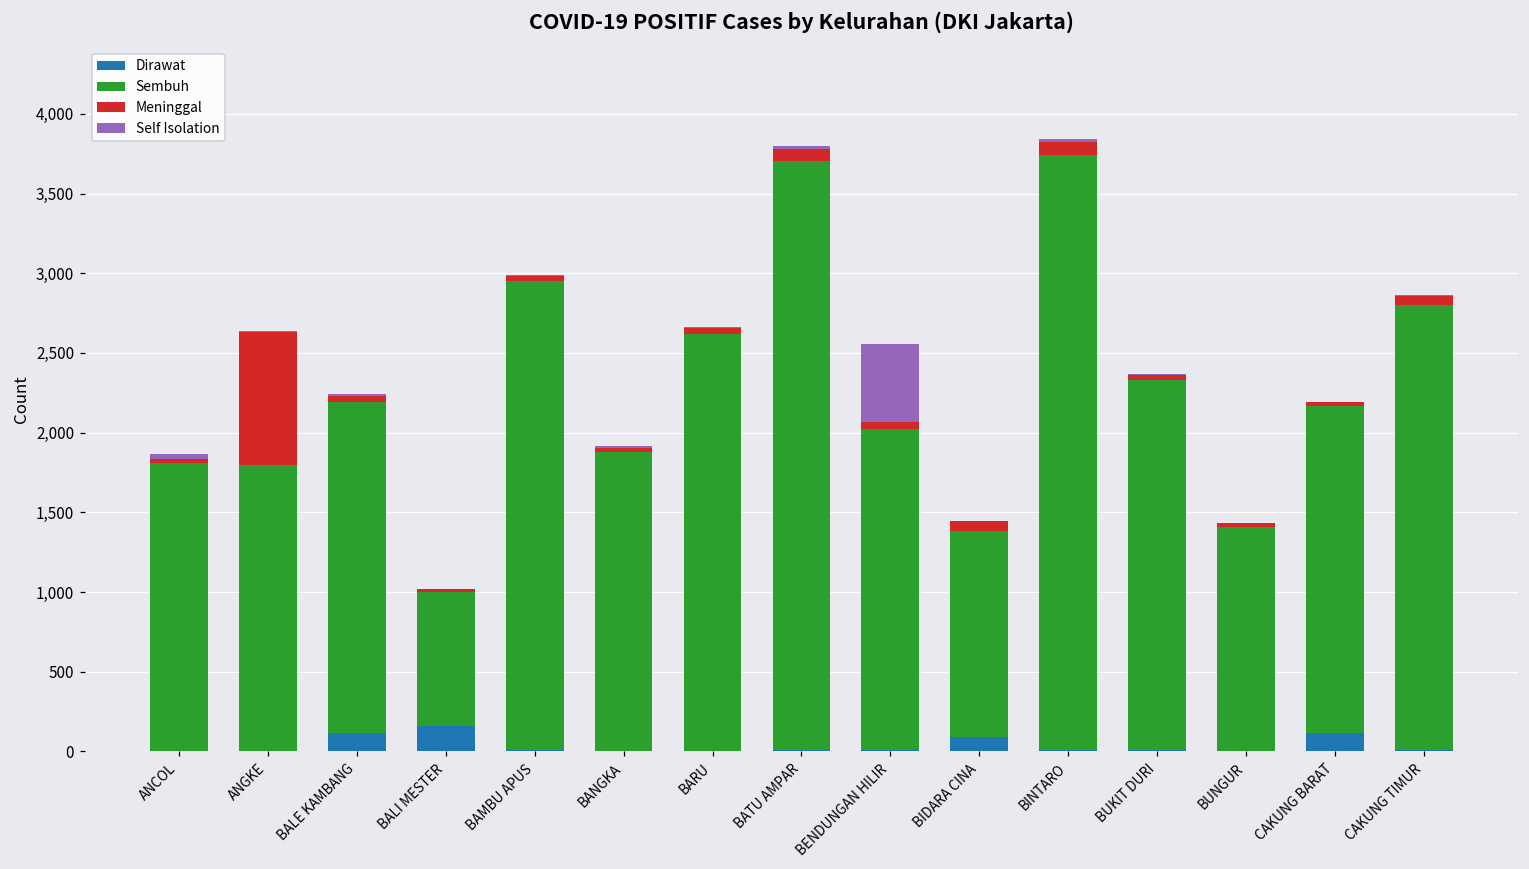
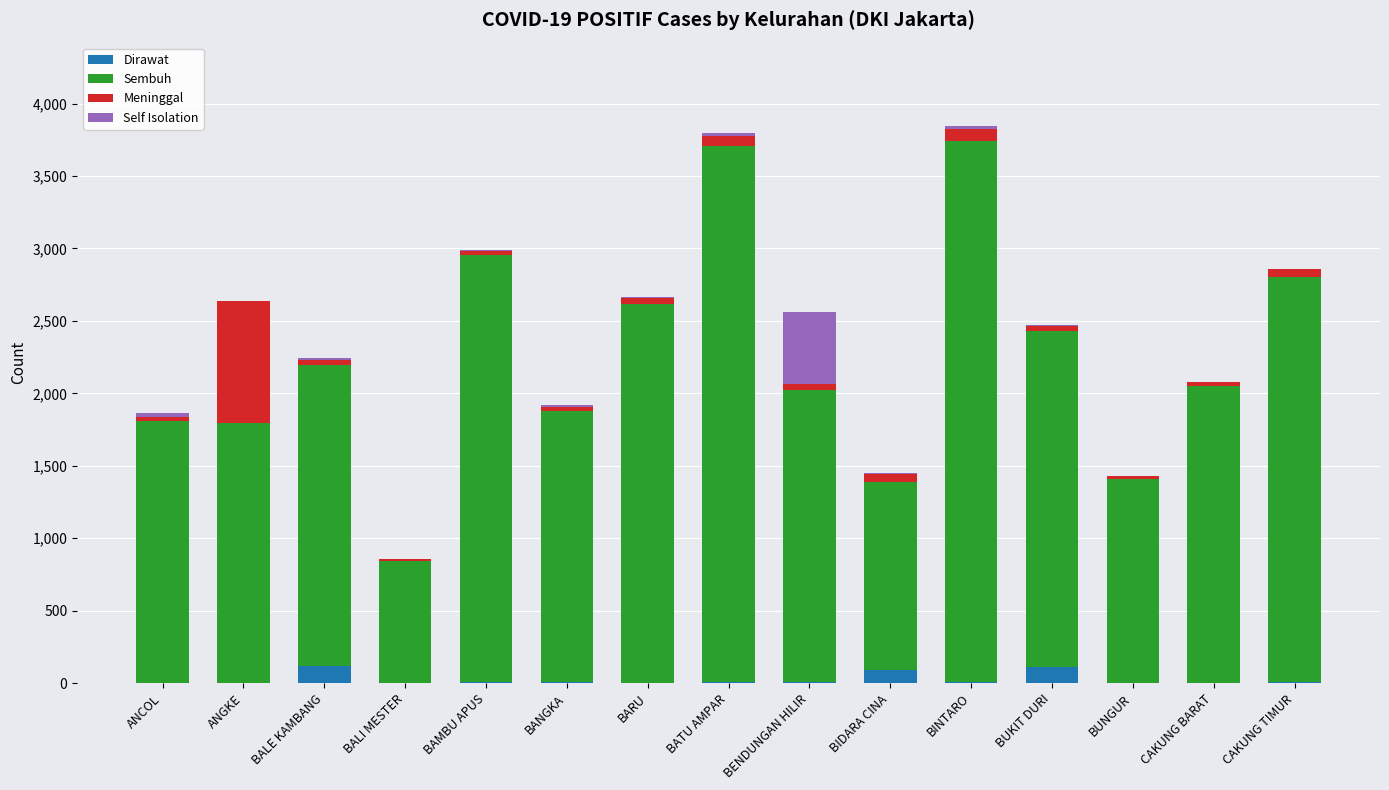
  {
    "Dirawat": {
      "BALE KAMBANG": "120",
-     "BALI MESTER": "160",
+     "BALI MESTER": "0",
      "BIDARA CINA": "90",
-     "BUKIT DURI": "10",
-     "CAKUNG BARAT": "110"
+     "BUKIT DURI": "110",
+     "CAKUNG BARAT": "0"
    },
    "Sembuh": {
      "ANCOL": "1,810",
      "ANGKE": "1,790",
      "BALE KAMBANG": "2,080",
      "BALI MESTER": "840",
      "BAMBU APUS": "2,950",
      "BANGKA": "1,870",
      "BARU": "2,620",
      "BATU AMPAR": "3,700",
      "BENDUNGAN HILIR": "2,020",
      "BIDARA CINA": "1,300",
      "BINTARO": "3,740",
      "BUKIT DURI": "2,320",
      "BUNGUR": "1,400",
      "CAKUNG BARAT": "2,050",
      "CAKUNG TIMUR": "2,800"
    },
    "Meninggal": {
      "ANCOL": "30",
      "ANGKE": "840",
      "BALE KAMBANG": "30",
      "BAMBU APUS": "30",
      "BANGKA": "30",
      "BARU": "40",
      "BATU AMPAR": "70",
      "BENDUNGAN HILIR": "40",
      "BIDARA CINA": "60",
      "BINTARO": "80",
      "BUKIT DURI": "30",
      "BUNGUR": "30",
      "CAKUNG BARAT": "30",
      "CAKUNG TIMUR": "50"
    },
    "Self Isolation": {
      "ANCOL": "30",
      "BALI MESTER": "0",
      "BATU AMPAR": "20",
      "BENDUNGAN HILIR": "500",
      "BINTARO": "20"
    }
  }
